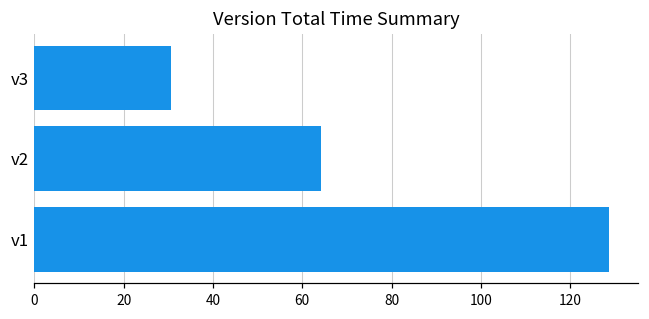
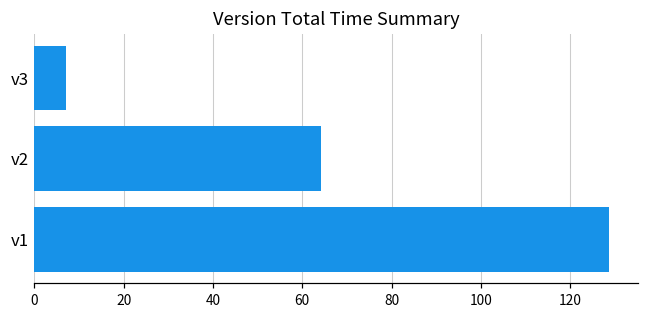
  {
-   "v3": 31,
+   "v3": 7,
    "v2": 64,
    "v1": 129
  }
